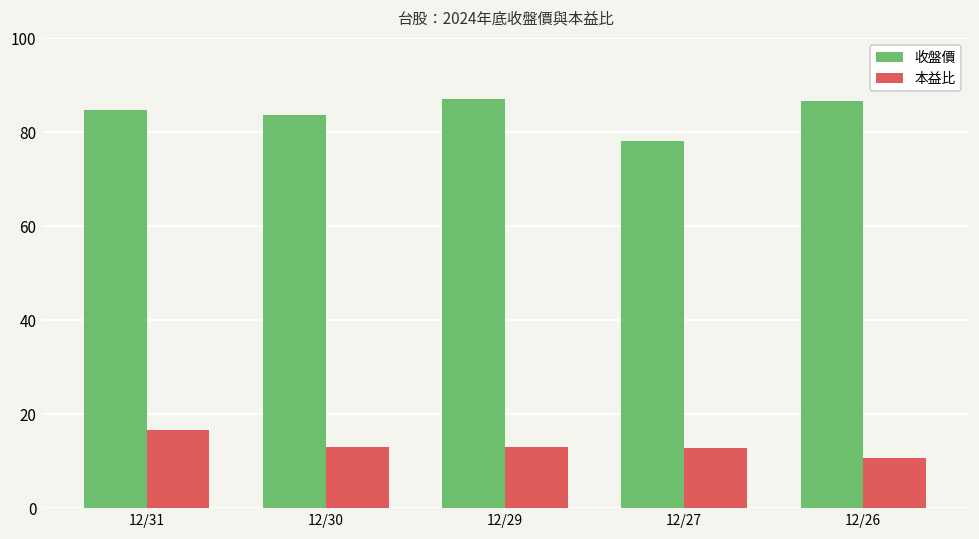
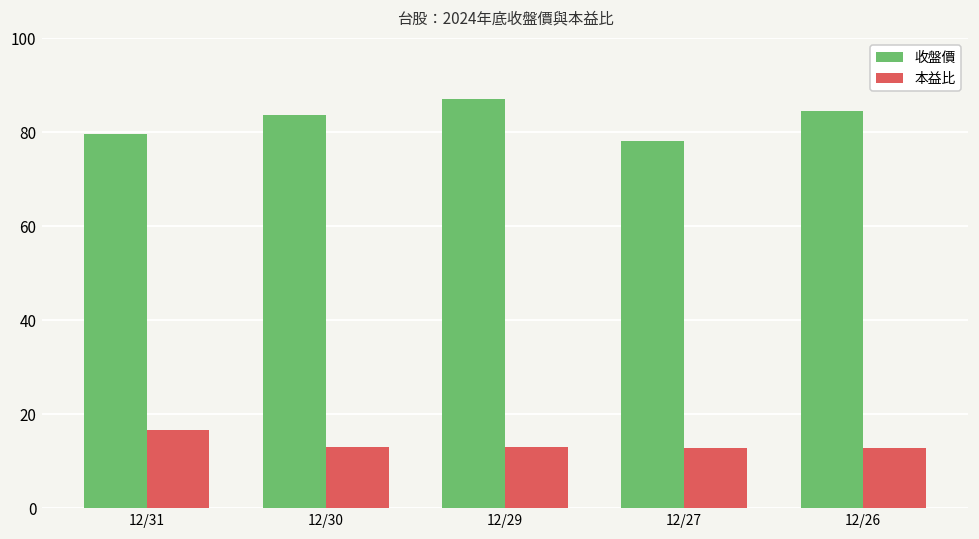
  {
    "收盤價": {
-     "12/31": 85,
+     "12/31": 80,
      "12/30": 84,
      "12/29": 87,
      "12/27": 78,
-     "12/26": 87
+     "12/26": 85
    },
    "本益比": {
      "12/31": 17,
      "12/30": 13,
      "12/29": 13,
      "12/27": 13,
-     "12/26": 11
+     "12/26": 13
    }
  }
